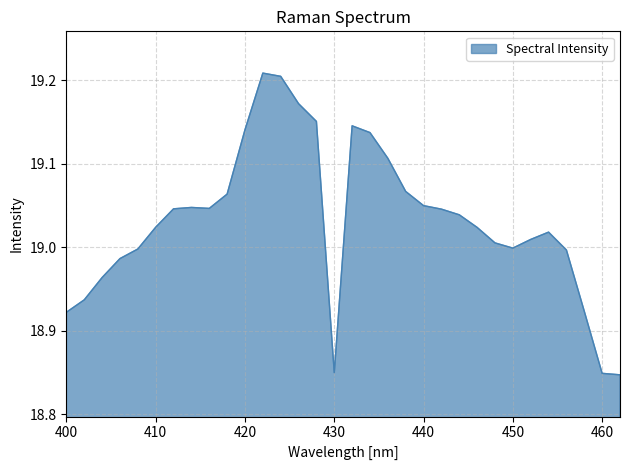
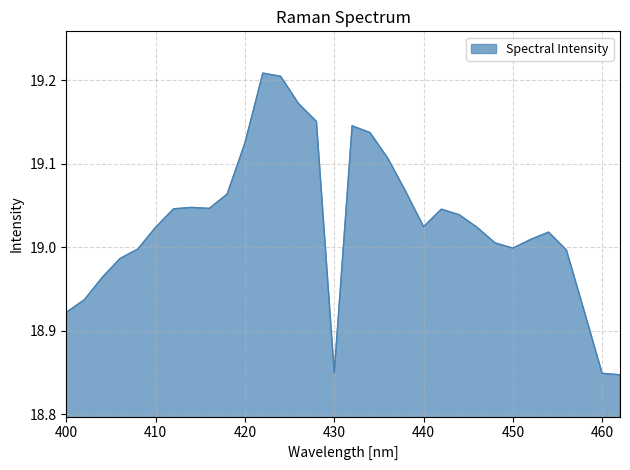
  {
    "400": 18.92,
    "410": 19.02,
-   "420": 19.14,
+   "420": 19.13,
    "430": 18.85,
-   "440": 19.05,
+   "440": 19.02,
    "450": 19.00,
    "460": 18.85
  }
